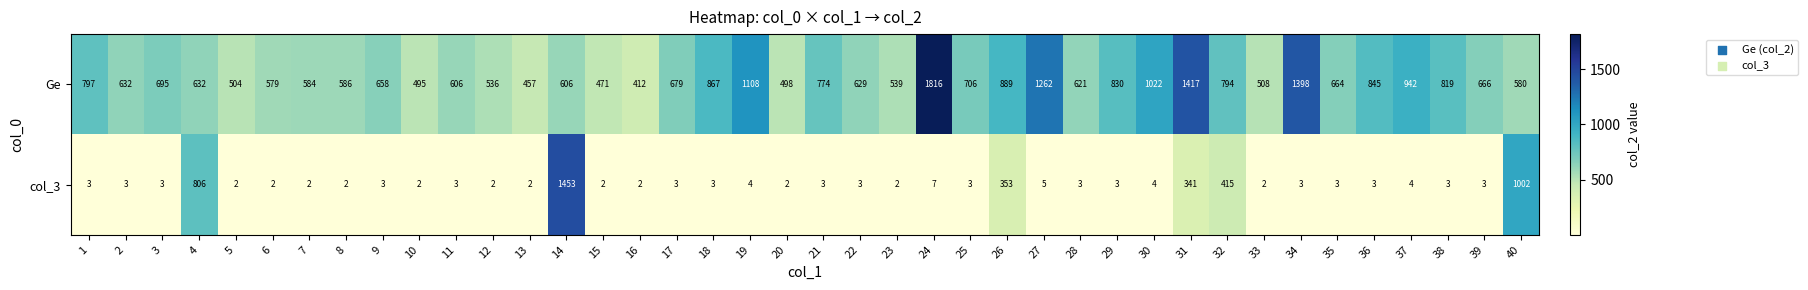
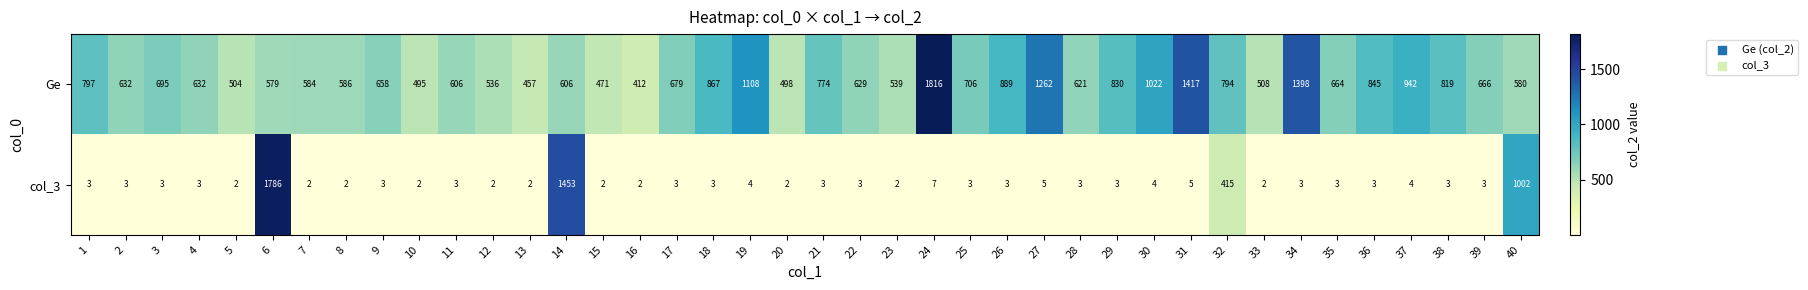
  {
    "Ge": {
      "1": 797,
      "2": 632,
      "3": 695,
      "4": 632,
      "5": 504,
      "6": 579,
      "7": 584,
      "8": 586,
      "9": 658,
      "10": 495,
      "11": 606,
      "12": 536,
      "13": 457,
      "14": 606,
      "15": 471,
      "16": 412,
      "17": 679,
      "18": 867,
      "19": 1108,
      "20": 498,
      "21": 774,
      "22": 629,
      "23": 539,
      "24": 1816,
      "25": 706,
      "26": 889,
      "27": 1262,
      "28": 621,
      "29": 830,
      "30": 1022,
      "31": 1417,
      "32": 794,
      "33": 508,
      "34": 1398,
      "35": 664,
      "36": 845,
      "37": 942,
      "38": 819,
      "39": 666,
      "40": 580
    },
    "col_3": {
      "1": 3,
      "2": 3,
      "3": 3,
-     "4": 806,
+     "4": 3,
      "5": 2,
-     "6": 2,
+     "6": 1786,
      "7": 2,
      "8": 2,
      "9": 3,
      "10": 2,
      "11": 3,
      "12": 2,
      "13": 2,
      "14": 1453,
      "15": 2,
      "16": 2,
      "17": 3,
      "18": 3,
      "19": 4,
      "20": 2,
      "21": 3,
      "22": 3,
      "23": 2,
      "24": 7,
      "25": 3,
-     "26": 353,
+     "26": 3,
      "27": 5,
      "28": 3,
      "29": 3,
      "30": 4,
-     "31": 341,
+     "31": 5,
      "32": 415,
      "33": 2,
      "34": 3,
      "35": 3,
      "36": 3,
      "37": 4,
      "38": 3,
      "39": 3,
      "40": 1002
    }
  }
